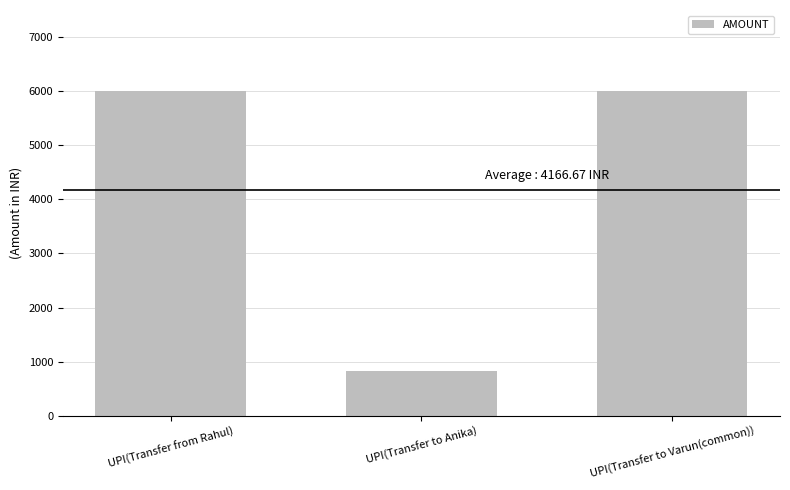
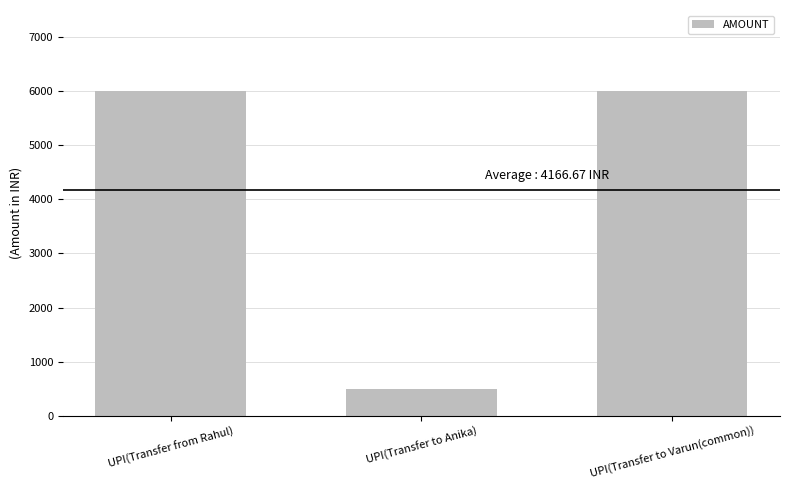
  {
    "UPI(Transfer from Rahul)": 6000,
-   "UPI(Transfer to Anika)": 800,
+   "UPI(Transfer to Anika)": 500,
    "UPI(Transfer to Varun(common))": 6000
  }
